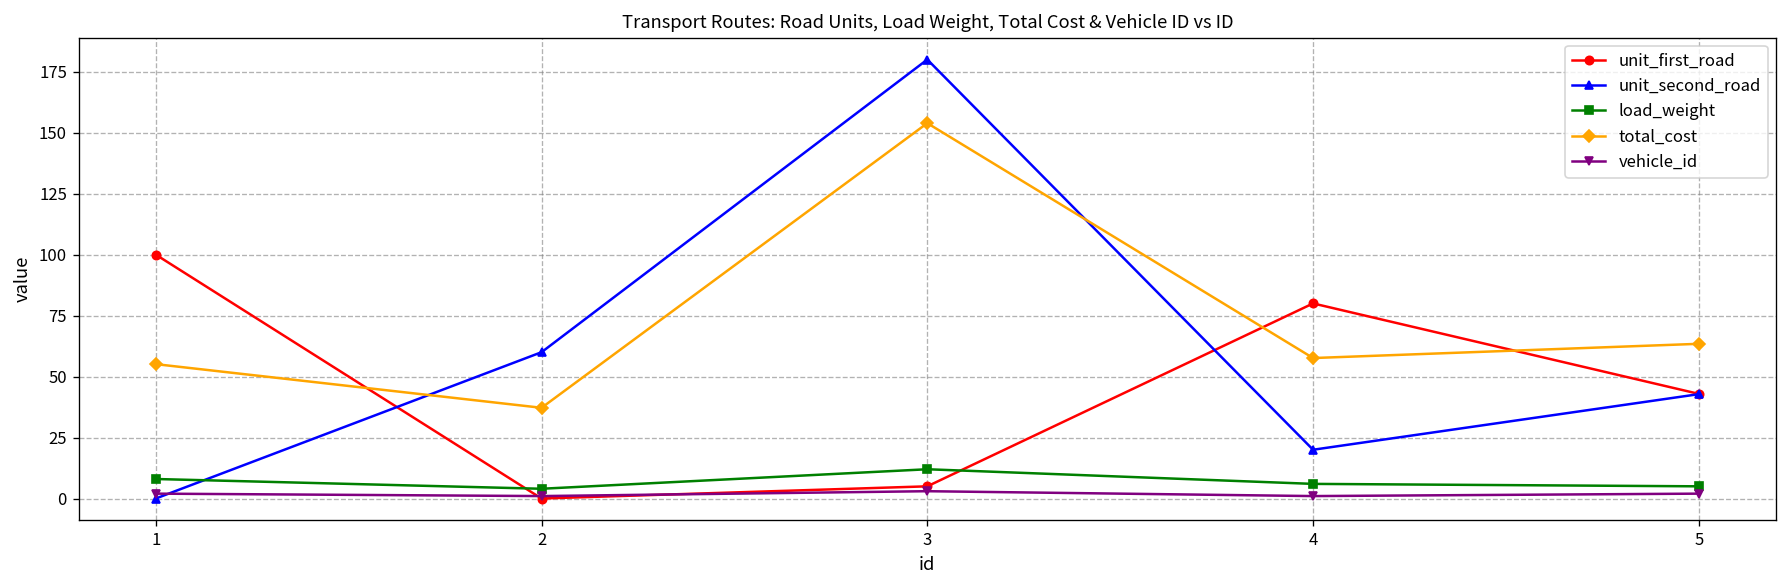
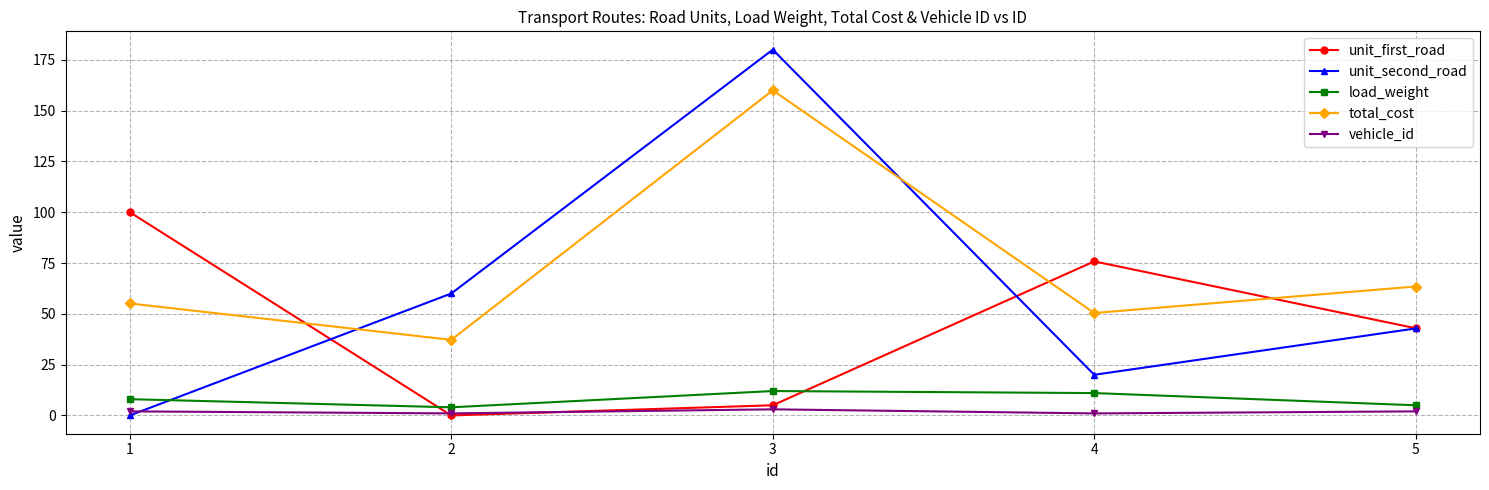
  {
    "unit_first_road": {
      "1": 100,
      "3": 5,
-     "4": 80
+     "4": 76
    },
    "unit_second_road": {
      "1": 0,
      "2": 60,
      "3": 180,
      "4": 20
    },
    "load_weight": {
      "1": 8,
      "2": 4,
      "3": 12,
-     "4": 6,
+     "4": 11,
      "5": 5
    },
    "total_cost": {
      "1": 55,
      "2": 37,
-     "3": 154,
-     "4": 58,
+     "3": 160,
+     "4": 50,
      "5": 63
    },
    "vehicle_id": {
      "1": 2,
      "3": 3,
      "4": 1,
      "5": 2
    }
  }
